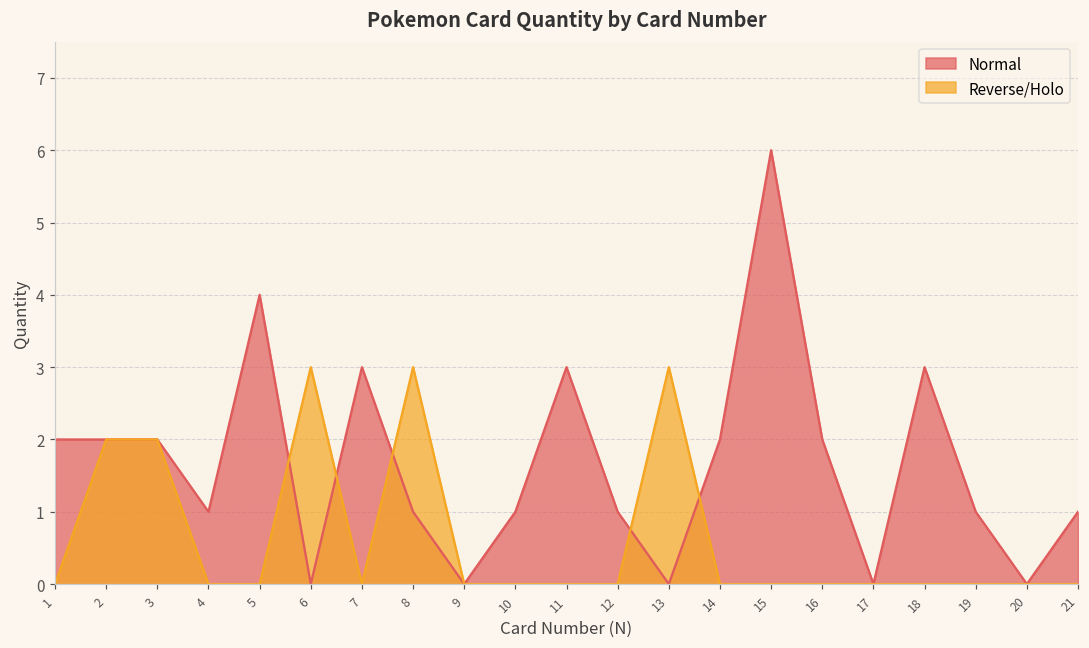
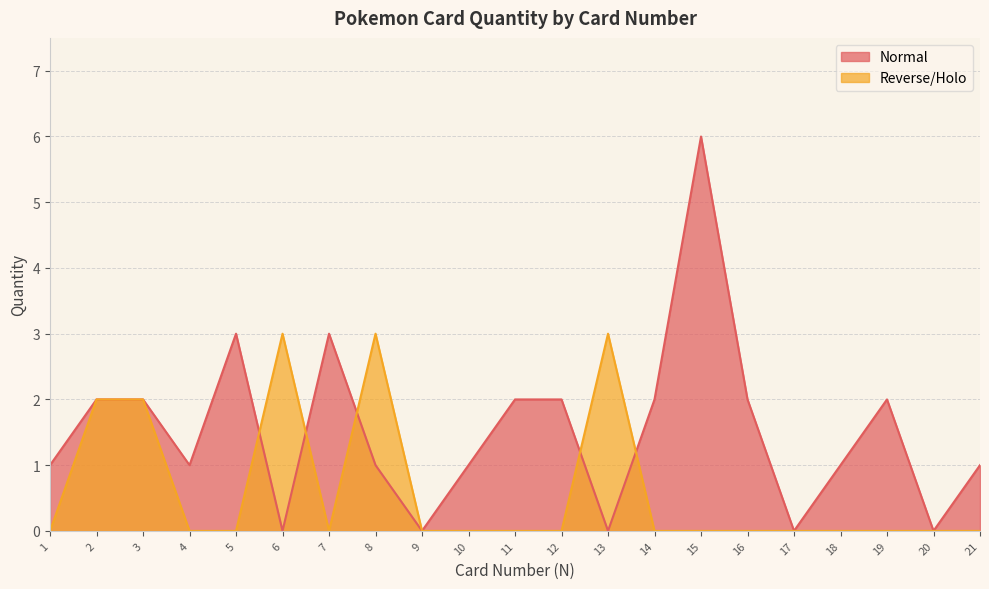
  {
    "Normal": {
-     "1": 2,
+     "1": 1,
      "4": 1,
-     "5": 4,
+     "5": 3,
      "6": 0,
      "7": 3,
      "8": 1,
      "10": 1,
-     "11": 3,
-     "12": 1,
+     "11": 2,
+     "12": 2,
      "13": 0,
      "14": 2,
      "15": 6,
      "16": 2,
-     "18": 3,
-     "19": 1,
+     "18": 1,
+     "19": 2,
      "21": 1
    },
    "Reverse/Holo": {
      "1": 0,
      "4": 0,
      "5": 0,
      "6": 3,
      "7": 0,
      "8": 3,
      "10": 0,
      "11": 0,
      "12": 0,
      "13": 3,
      "14": 0,
      "15": 0,
      "16": 0,
      "18": 0,
      "19": 0,
      "21": 0
    }
  }
